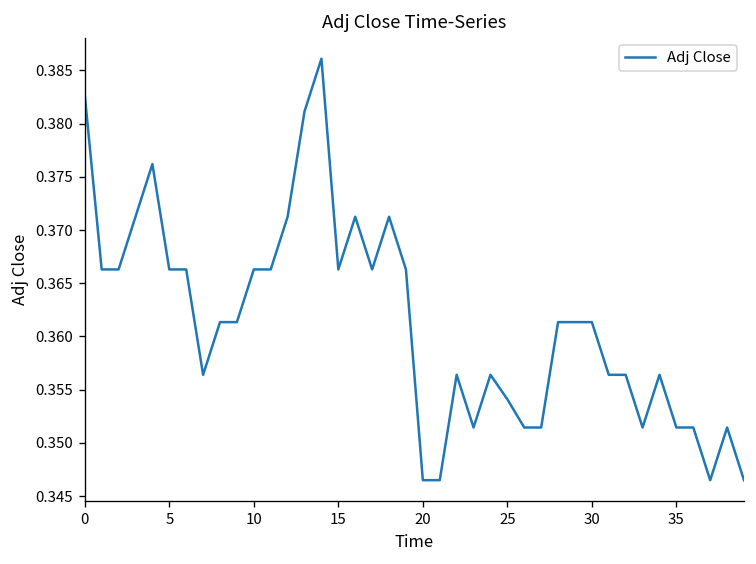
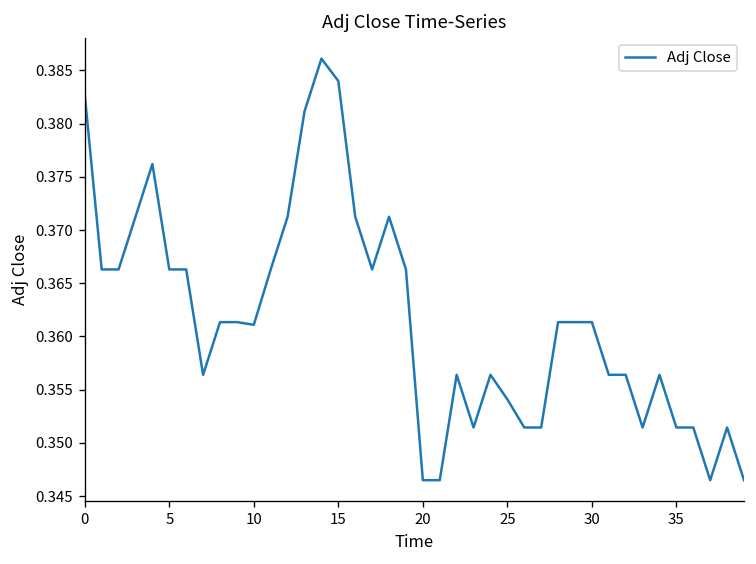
  {
    "0": 0.383,
    "5": 0.366,
-   "10": 0.366,
-   "15": 0.366,
+   "10": 0.361,
+   "15": 0.384,
    "20": 0.347,
    "25": 0.354,
    "30": 0.361,
    "35": 0.351
  }
